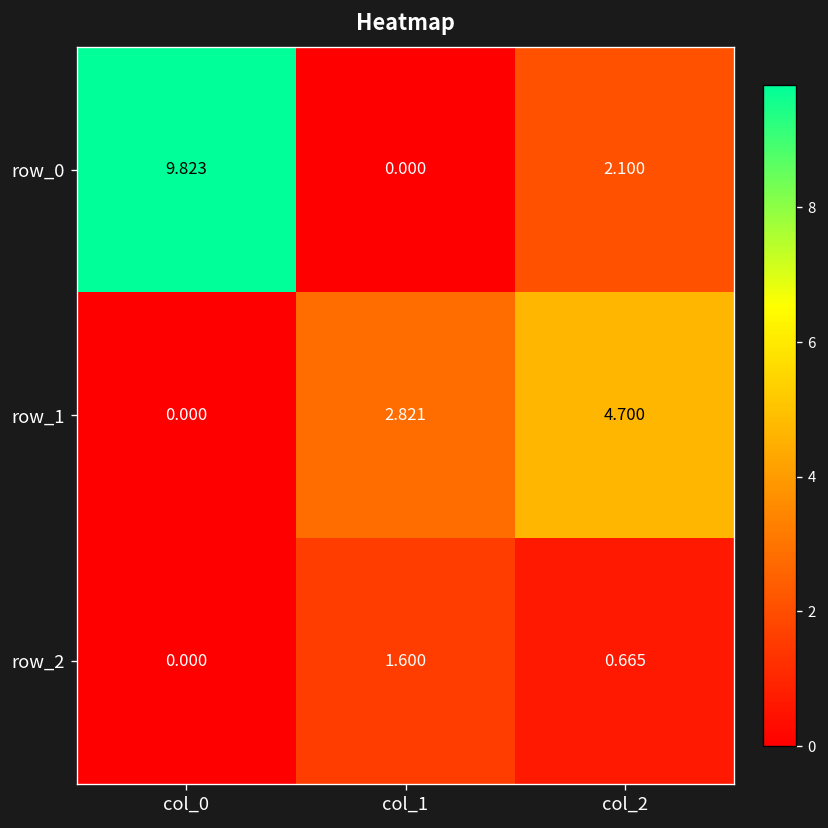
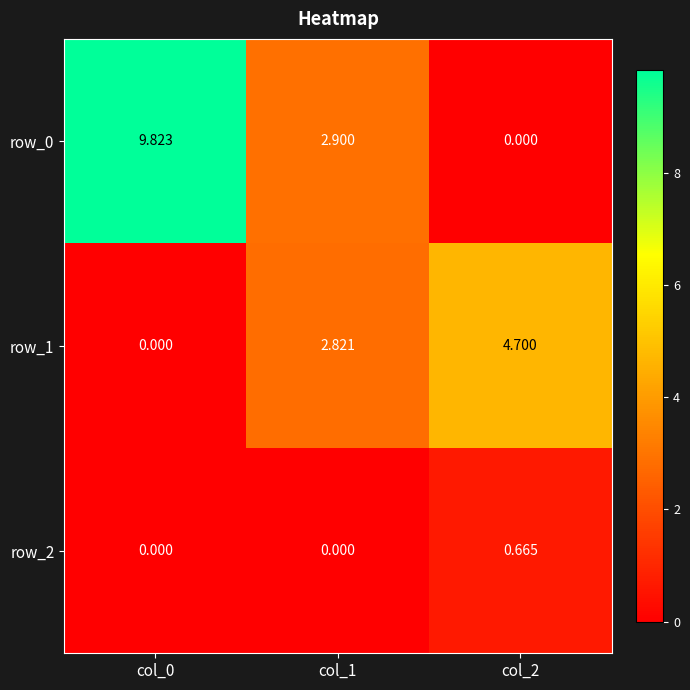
  {
    "row_0": {
      "col_0": 9.823,
-     "col_1": 0.000,
-     "col_2": 2.100
+     "col_1": 2.900,
+     "col_2": 0.000
    },
    "row_1": {
      "col_0": 0.000,
      "col_1": 2.821,
      "col_2": 4.700
    },
    "row_2": {
      "col_0": 0.000,
-     "col_1": 1.600,
+     "col_1": 0.000,
      "col_2": 0.665
    }
  }
